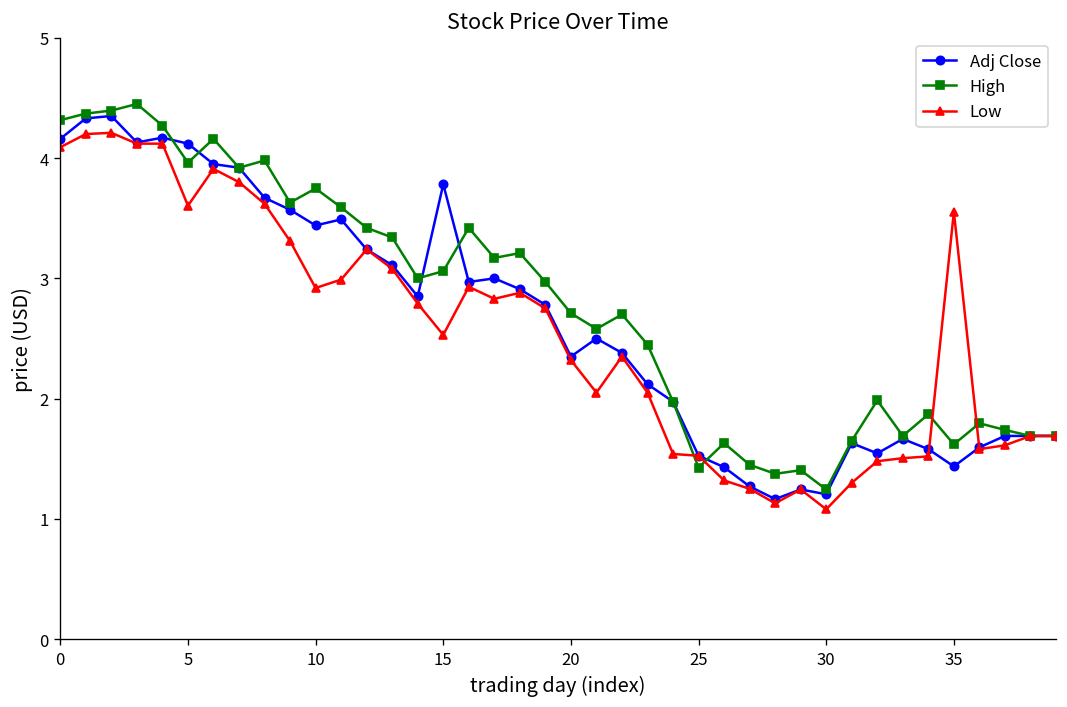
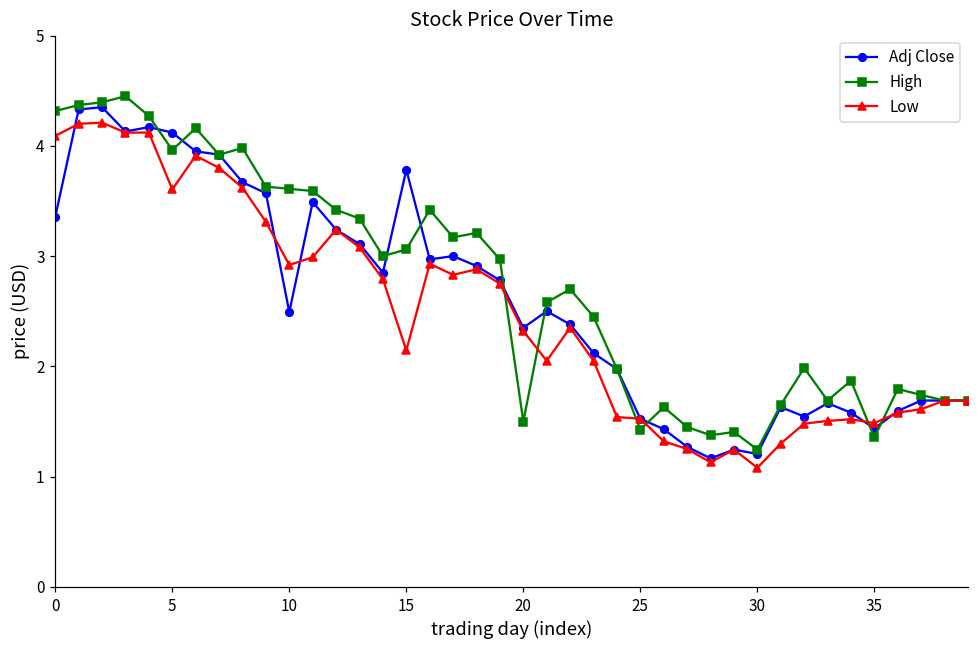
  {
    "Adj Close": {
-     "0": 4.16,
+     "0": 3.36,
      "5": 4.12,
-     "10": 3.44,
+     "10": 2.49,
      "15": 3.78,
      "20": 2.35,
      "30": 1.21,
      "35": 1.44
    },
    "High": {
      "0": 4.32,
      "5": 3.96,
-     "10": 3.75,
+     "10": 3.61,
      "15": 3.06,
-     "20": 2.71,
+     "20": 1.50,
      "25": 1.43,
      "30": 1.25,
-     "35": 1.62
+     "35": 1.35
    },
    "Low": {
      "0": 4.09,
      "5": 3.60,
      "10": 2.92,
-     "15": 2.53,
+     "15": 2.14,
      "20": 2.32,
      "30": 1.08,
-     "35": 3.55
+     "35": 1.49
    }
  }
